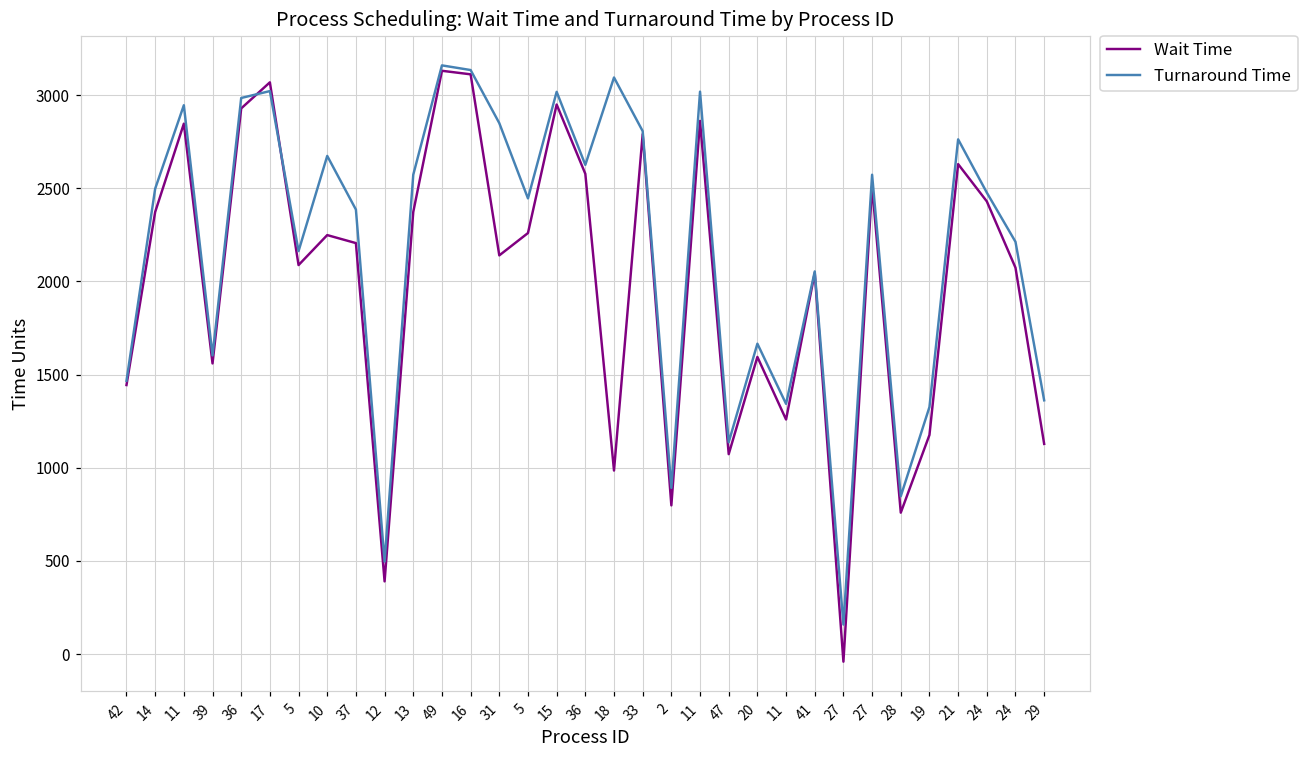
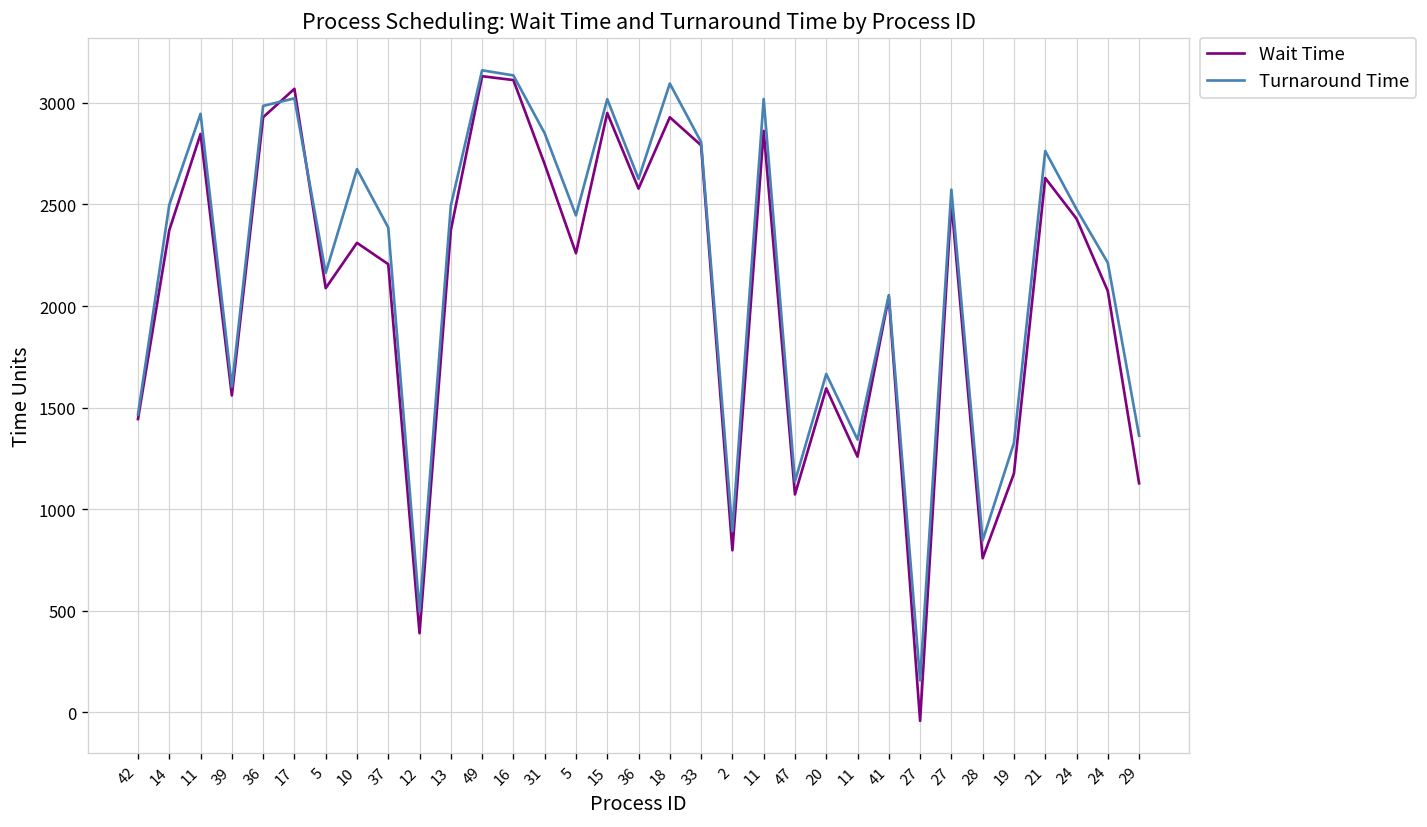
  {
    "Wait Time": {
      "42": 1440,
      "14": 2370,
      "39": 1560,
      "17": 3070,
-     "10": 2250,
+     "10": 2310,
      "37": 2210,
      "12": 390,
      "13": 2370,
      "49": 3130,
      "16": 3110,
-     "31": 2140,
+     "31": 2700,
      "15": 2950,
-     "18": 990,
+     "18": 2930,
      "33": 2790,
      "2": 800,
      "47": 1070,
      "20": 1600,
      "28": 760,
      "19": 1180,
      "21": 2630,
      "29": 1130
    },
    "Turnaround Time": {
      "42": 1470,
      "14": 2500,
      "39": 1600,
      "17": 3020,
      "10": 2670,
      "37": 2390,
      "12": 500,
-     "13": 2570,
+     "13": 2490,
      "49": 3160,
      "16": 3140,
      "31": 2850,
      "15": 3020,
      "18": 3100,
      "33": 2810,
      "2": 890,
      "47": 1140,
      "20": 1670,
      "28": 850,
      "19": 1330,
      "21": 2760,
      "29": 1360
    }
  }
